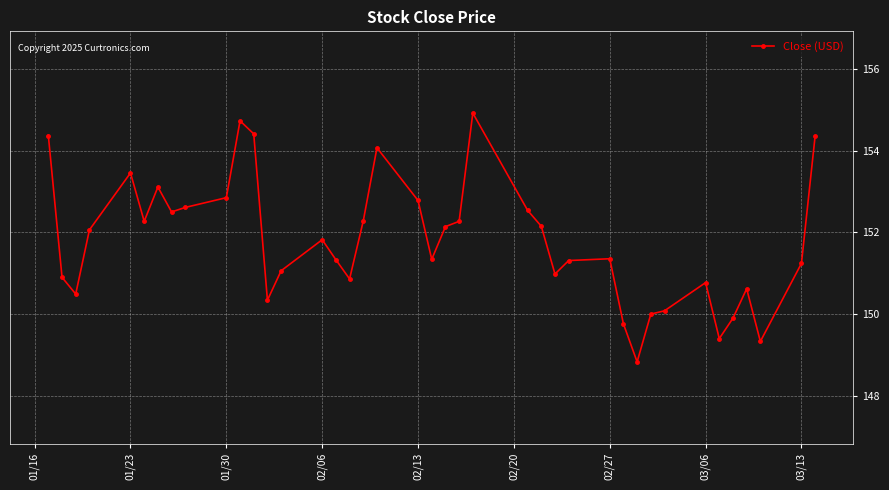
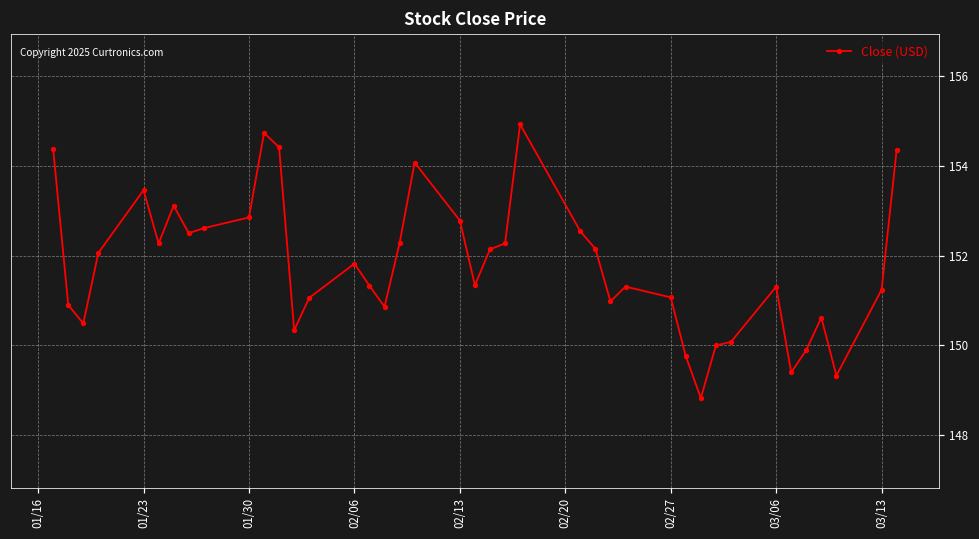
  {
    "01/23": 153.5,
    "01/30": 152.8,
    "02/06": 151.8,
    "02/13": 152.8,
-   "02/27": 151.4,
-   "03/06": 150.8,
+   "02/27": 151.1,
+   "03/06": 151.3,
    "03/13": 151.2
  }
